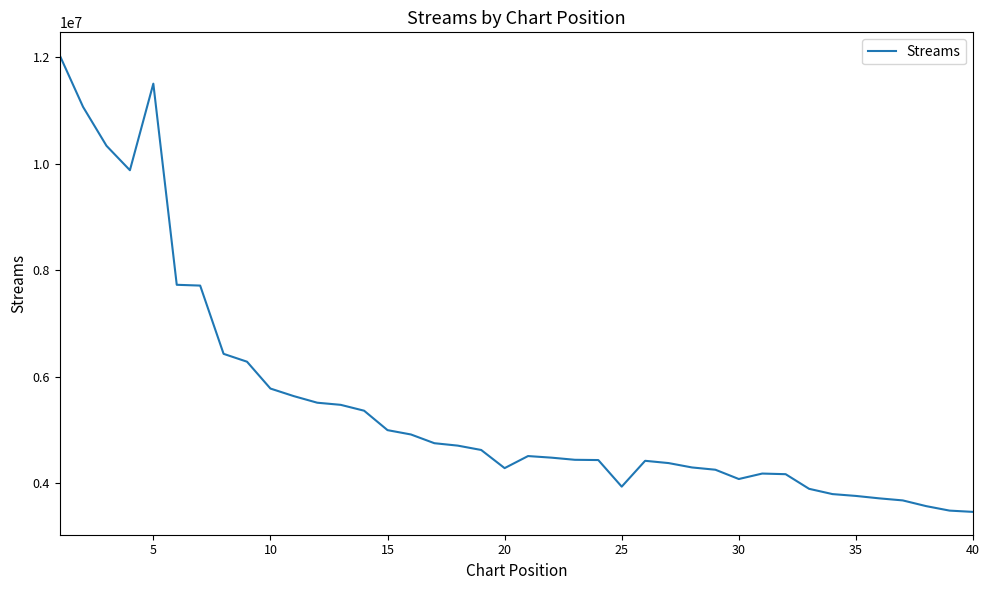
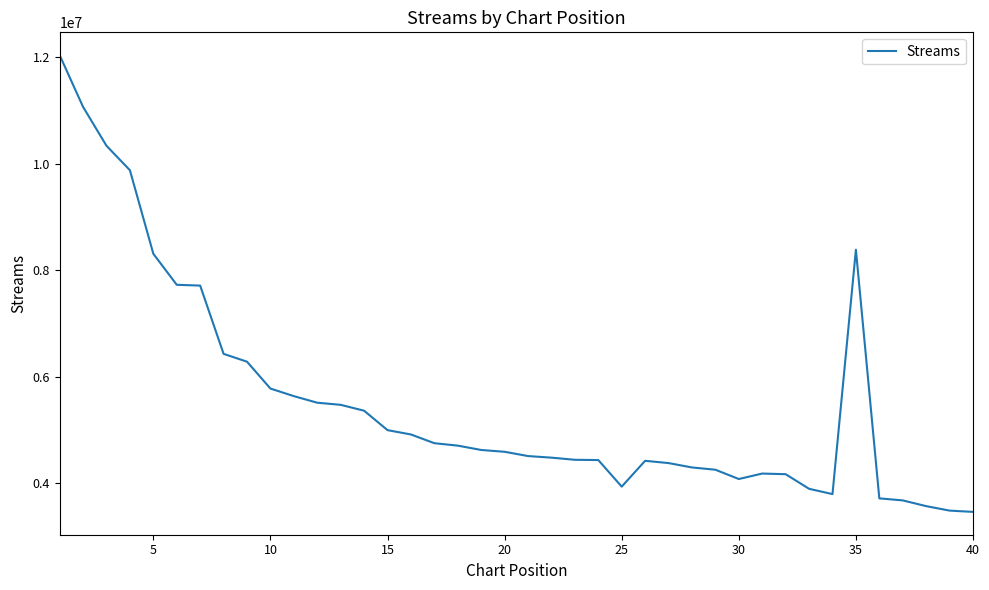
  {
-   "5": 11500000,
+   "5": 8300000,
    "10": 5800000,
    "15": 5000000,
-   "20": 4300000,
+   "20": 4600000,
    "25": 3900000,
    "30": 4100000,
-   "35": 3800000,
+   "35": 8400000,
    "40": 3500000
  }
